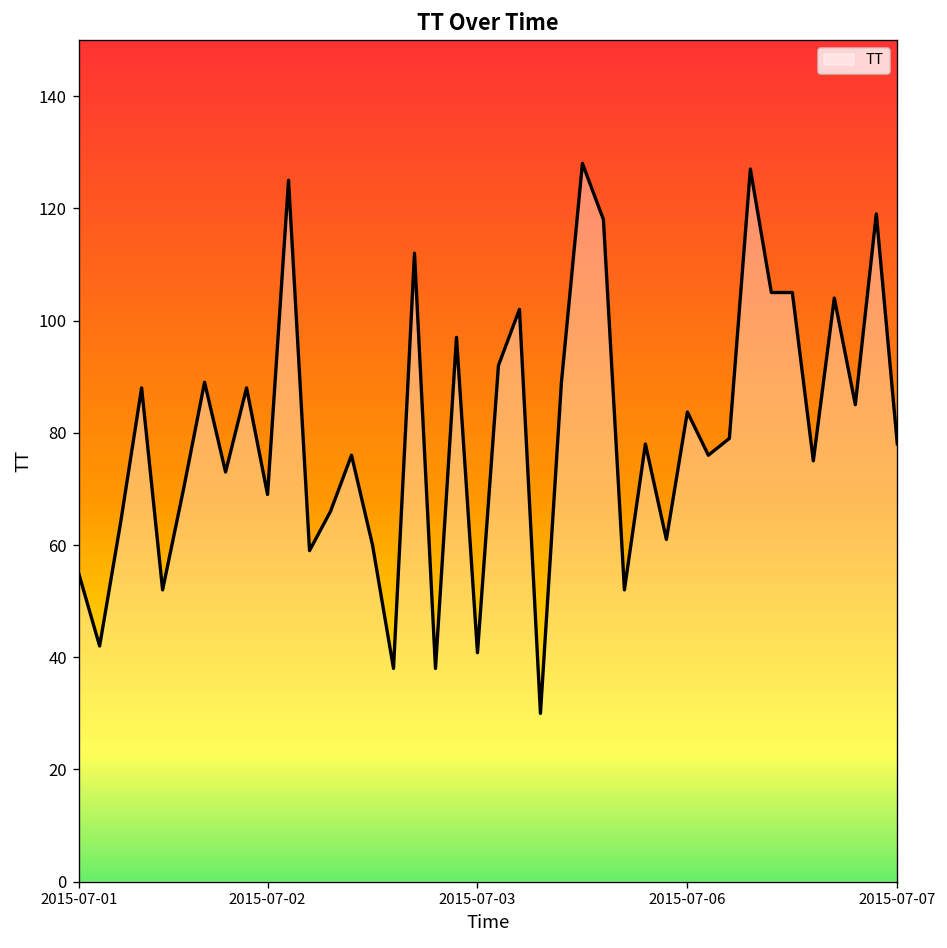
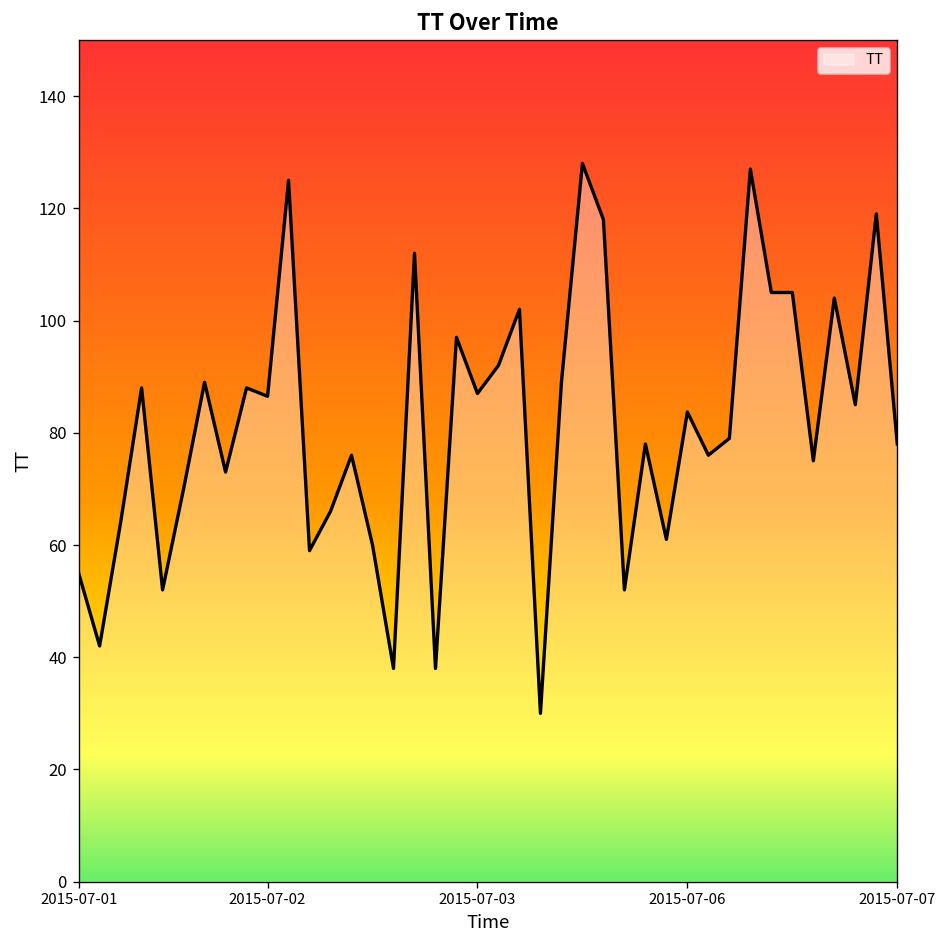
  {
    "2015-07-01": 55,
-   "2015-07-02": 69,
-   "2015-07-03": 41,
+   "2015-07-02": 87,
+   "2015-07-03": 87,
    "2015-07-06": 84,
    "2015-07-07": 78
  }
